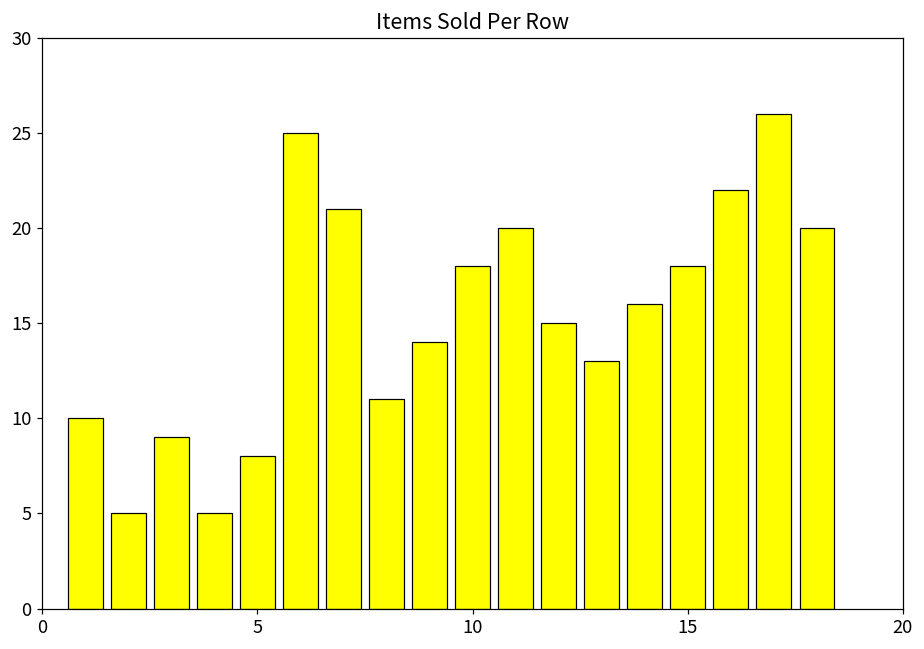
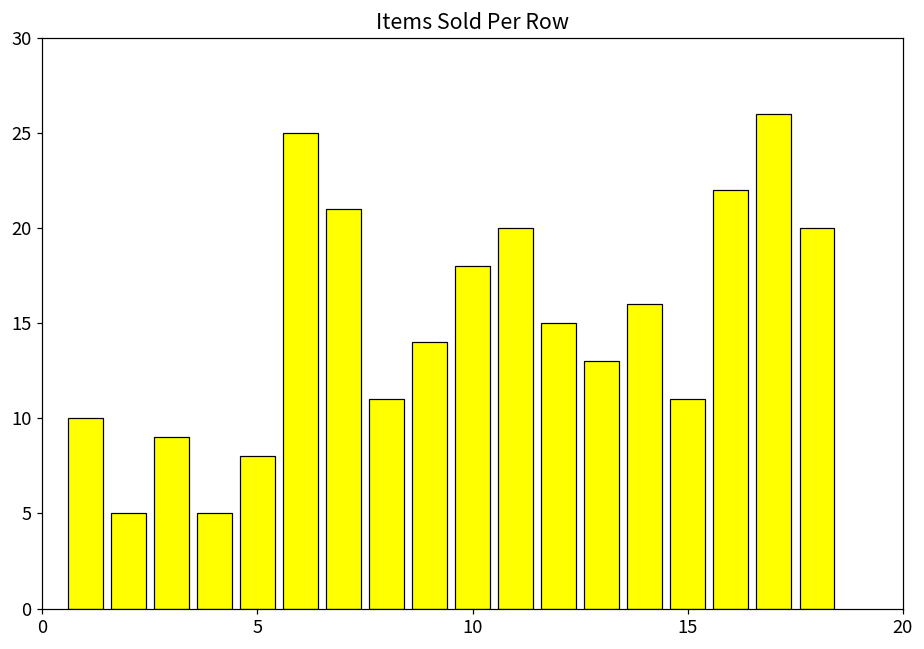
  {
    "5": 8,
    "10": 18,
-   "15": 18
+   "15": 11
  }
